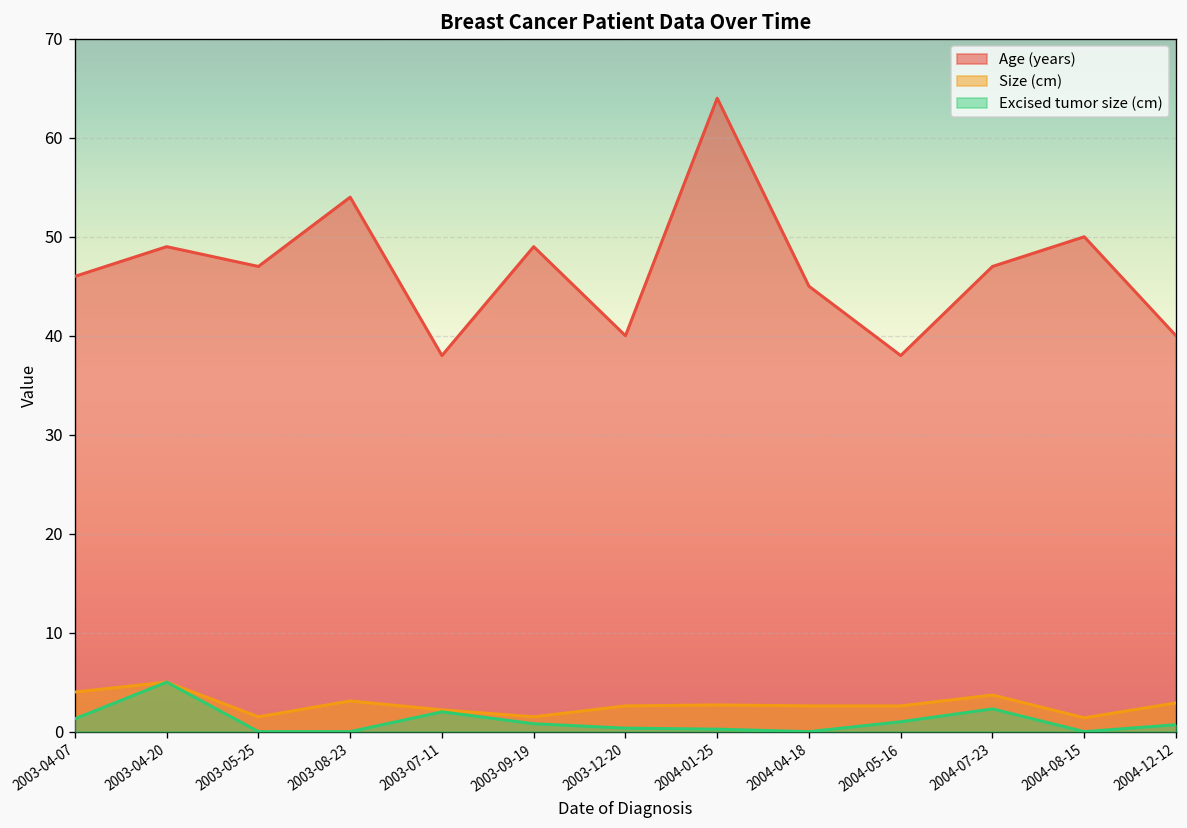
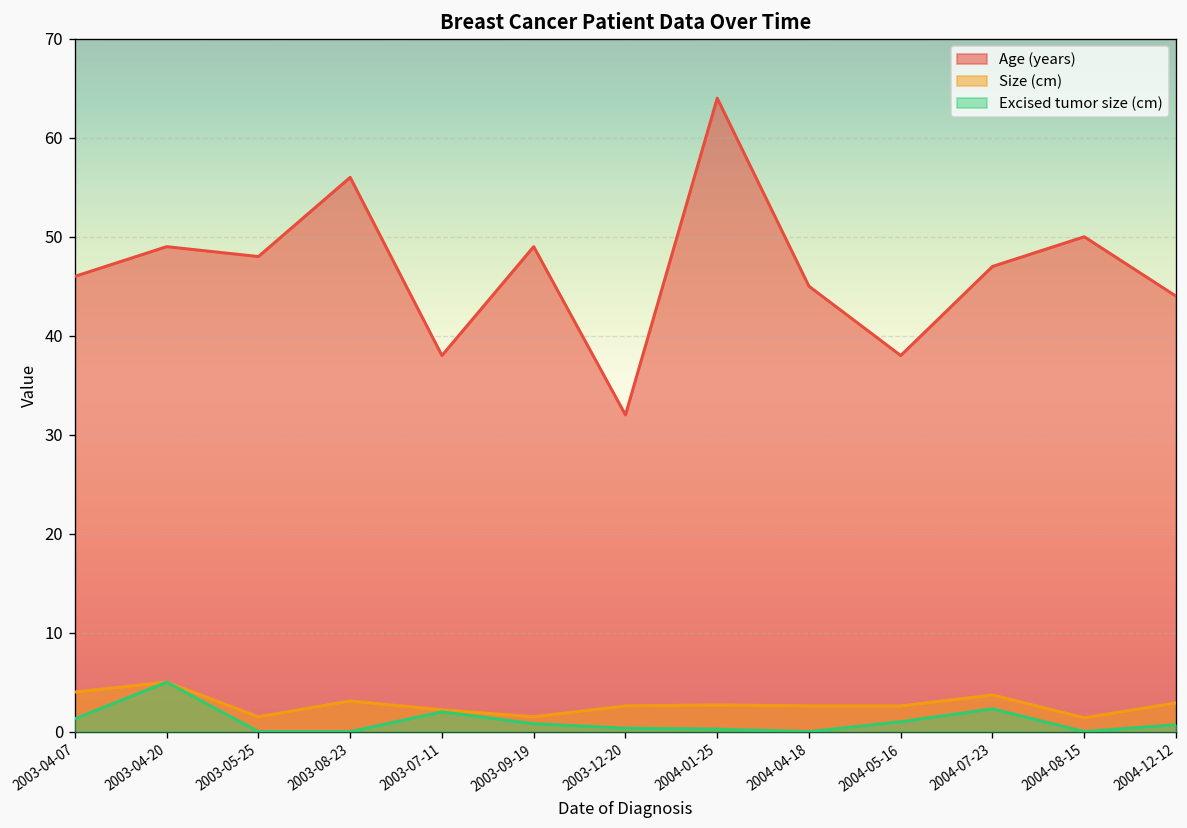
  {
    "Age (years)": {
      "2003-04-07": 46,
      "2003-04-20": 49,
-     "2003-05-25": 47,
-     "2003-08-23": 54,
+     "2003-05-25": 48,
+     "2003-08-23": 56,
      "2003-07-11": 38,
      "2003-09-19": 49,
-     "2003-12-20": 40,
+     "2003-12-20": 32,
      "2004-01-25": 64,
      "2004-04-18": 45,
      "2004-05-16": 38,
      "2004-07-23": 47,
      "2004-08-15": 50,
-     "2004-12-12": 40
+     "2004-12-12": 44
    },
    "Size (cm)": {
      "2003-04-07": 4,
      "2003-05-25": 2,
      "2003-08-23": 3,
      "2003-09-19": 2,
      "2003-12-20": 3,
      "2004-01-25": 3,
      "2004-04-18": 3,
      "2004-05-16": 3,
      "2004-07-23": 4,
      "2004-08-15": 1,
      "2004-12-12": 3
    },
    "Excised tumor size (cm)": {
      "2003-04-07": 1,
      "2003-05-25": 0,
      "2003-08-23": 0,
      "2003-09-19": 1,
      "2003-12-20": 0,
      "2004-01-25": 0,
      "2004-04-18": 0,
      "2004-05-16": 1,
      "2004-07-23": 2,
      "2004-08-15": 0,
      "2004-12-12": 1
    }
  }
